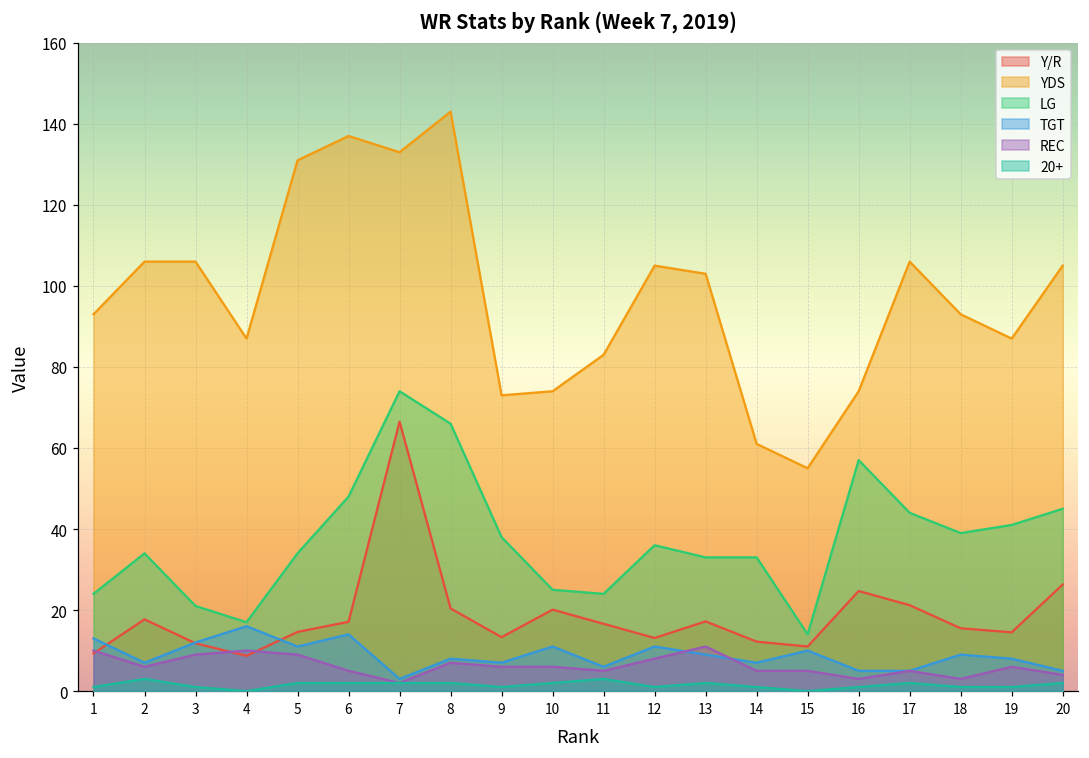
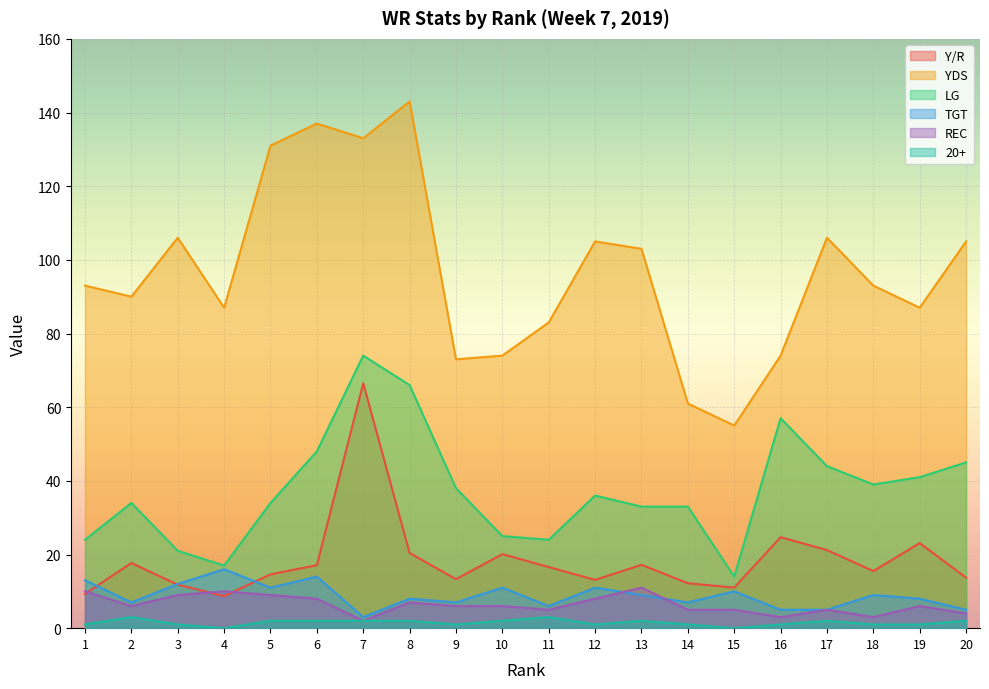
  {
    "Y/R": {
      "1": 9,
      "2": 18,
      "4": 9,
      "5": 15,
      "6": 17,
      "7": 67,
      "8": 20,
      "9": 13,
      "10": 20,
      "11": 17,
      "12": 13,
      "13": 17,
      "14": 12,
      "15": 11,
      "16": 25,
      "17": 21,
      "18": 16,
-     "19": 15,
-     "20": 26
+     "19": 23,
+     "20": 14
    },
    "YDS": {
      "1": 93,
-     "2": 106,
+     "2": 90,
      "3": 106,
      "4": 87,
      "5": 131,
      "6": 137,
      "7": 133,
      "8": 143,
      "9": 73,
      "10": 74,
      "11": 83,
      "12": 105,
      "13": 103,
      "14": 61,
      "15": 55,
      "16": 74,
      "17": 106,
      "18": 93,
      "19": 87,
      "20": 105
    },
    "REC": {
      "1": 10,
      "2": 6,
      "3": 9,
      "4": 10,
      "5": 9,
-     "6": 5,
+     "6": 8,
      "8": 7,
      "9": 6,
      "10": 6,
      "11": 5,
      "12": 8,
      "13": 11,
      "14": 5,
      "15": 5,
      "16": 3,
      "18": 3,
      "19": 6,
      "20": 4
    }
  }
